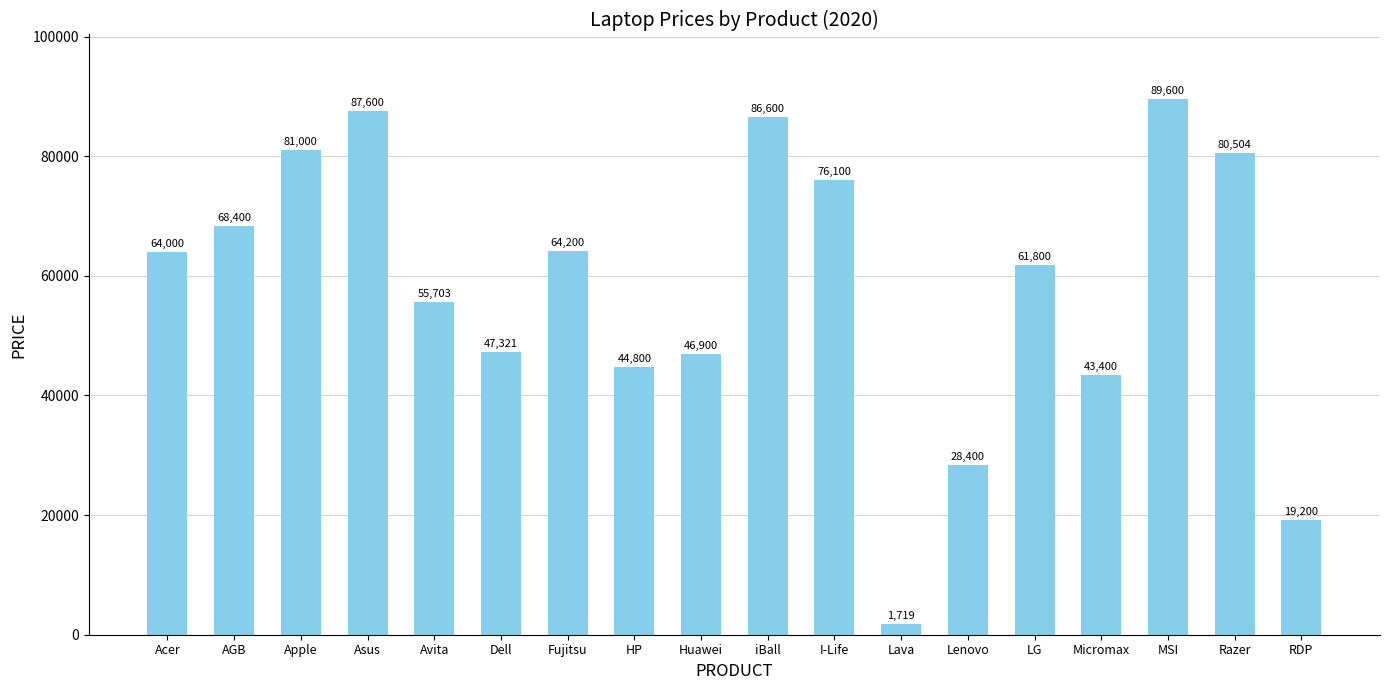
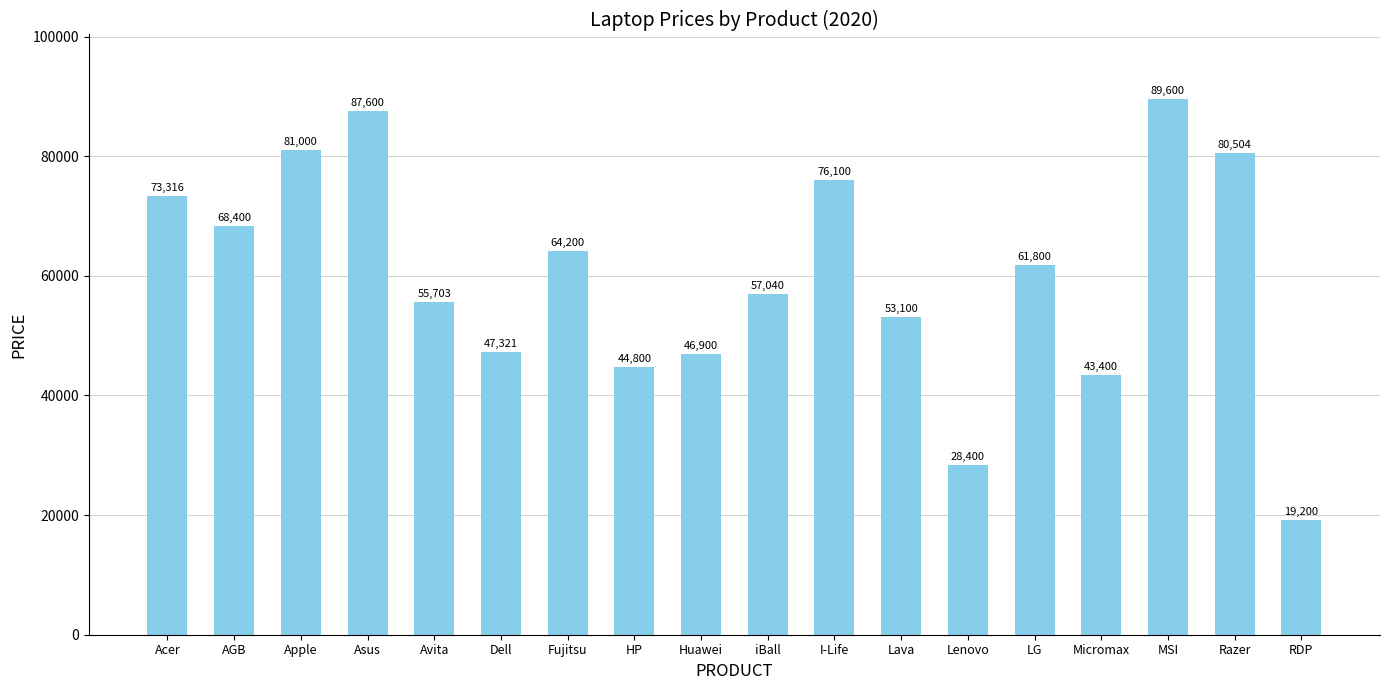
  {
-   "Acer": "64,000",
+   "Acer": "73,316",
    "AGB": "68,400",
    "Apple": "81,000",
    "Asus": "87,600",
    "Avita": "55,703",
    "Dell": "47,321",
    "Fujitsu": "64,200",
    "HP": "44,800",
    "Huawei": "46,900",
-   "iBall": "86,600",
+   "iBall": "57,040",
    "I-Life": "76,100",
-   "Lava": "1,719",
+   "Lava": "53,100",
    "Lenovo": "28,400",
    "LG": "61,800",
    "Micromax": "43,400",
    "MSI": "89,600",
    "Razer": "80,504",
    "RDP": "19,200"
  }
